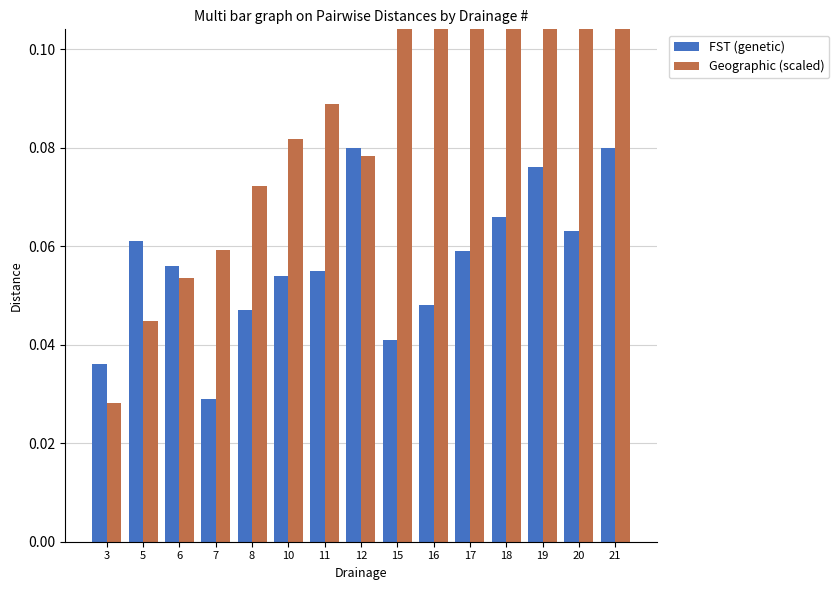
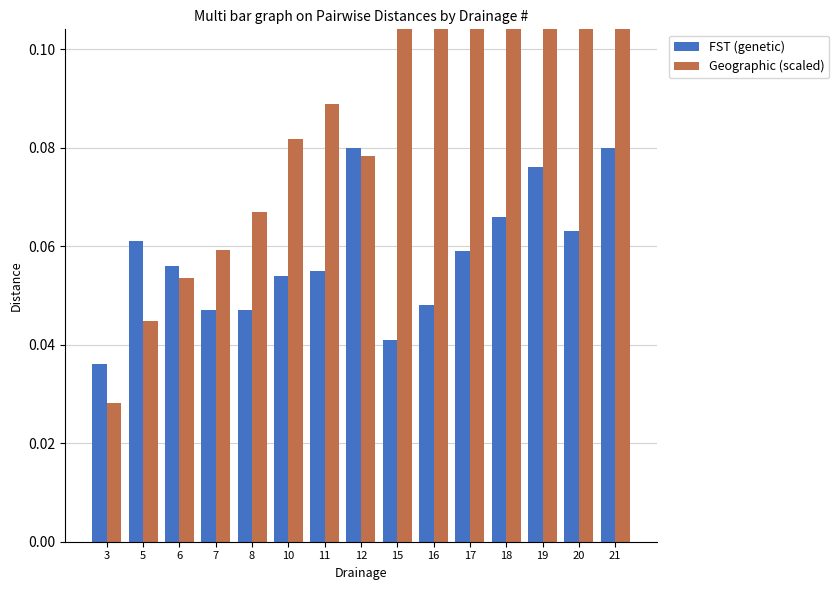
  {
    "FST (genetic)": {
      "3": 0.036,
      "5": 0.061,
      "6": 0.056,
-     "7": 0.029,
+     "7": 0.047,
      "8": 0.047,
      "10": 0.054,
      "11": 0.055,
      "12": 0.080,
      "15": 0.041,
      "16": 0.048,
      "17": 0.059,
      "18": 0.066,
      "19": 0.076,
      "20": 0.063,
      "21": 0.080
    },
    "Geographic (scaled)": {
      "3": 0.028,
      "5": 0.045,
      "6": 0.054,
      "7": 0.059,
-     "8": 0.072,
+     "8": 0.067,
      "10": 0.082,
      "11": 0.089,
      "12": 0.078
    }
  }
